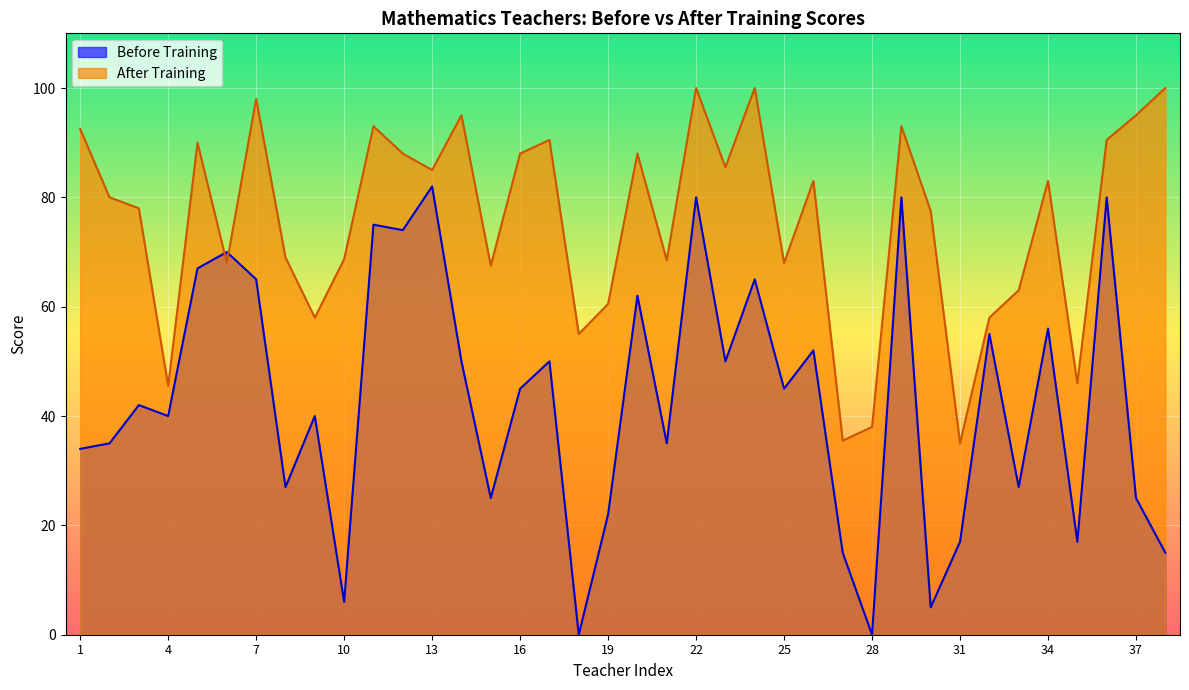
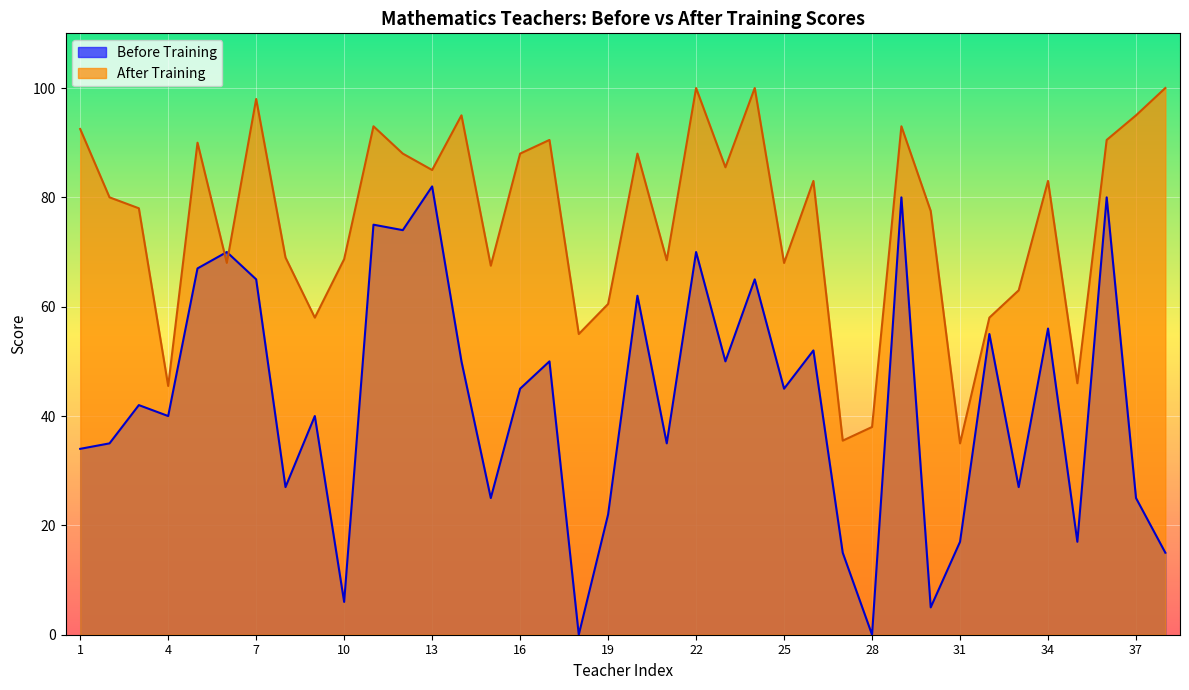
  {
    "Before Training": {
      "1": 34,
      "4": 40,
      "7": 65,
      "10": 6,
      "13": 82,
      "16": 45,
      "19": 22,
-     "22": 80,
+     "22": 70,
      "25": 45,
      "28": 0,
      "31": 17,
      "34": 56,
      "37": 25
    },
    "After Training": {
      "1": 93,
      "4": 46,
      "7": 98,
      "10": 69,
      "13": 85,
      "16": 88,
      "19": 61,
      "22": 100,
      "25": 68,
      "28": 38,
      "31": 35,
      "34": 83,
      "37": 95
    }
  }
